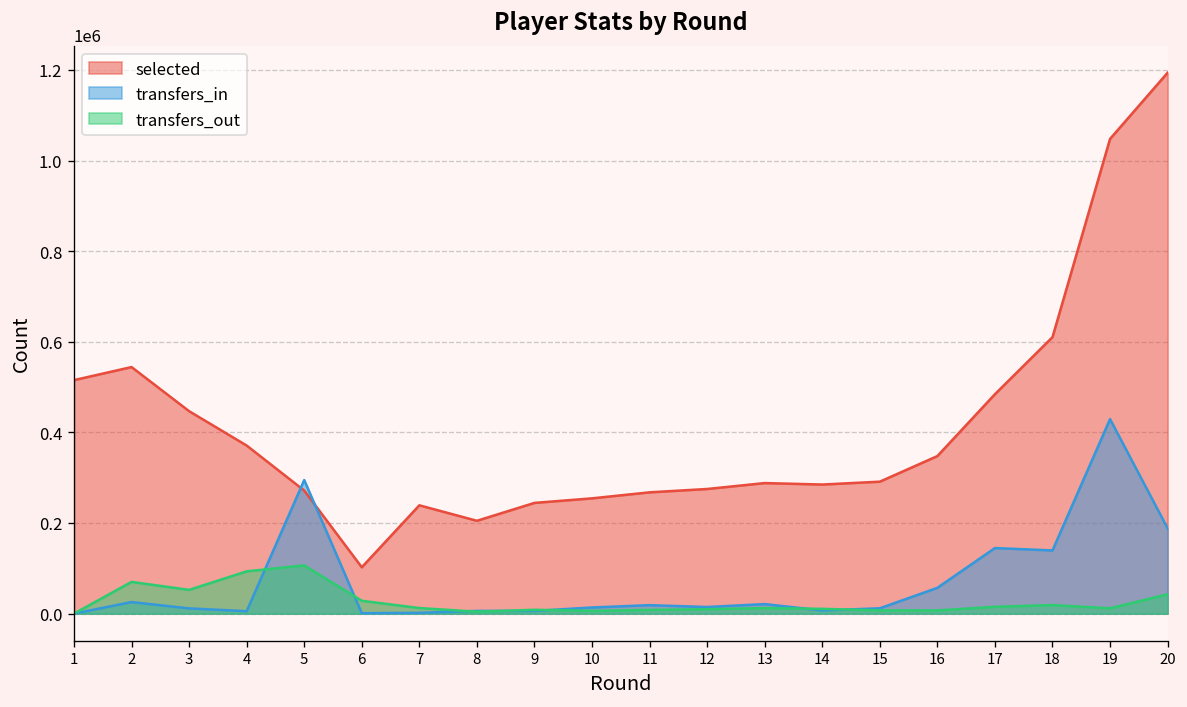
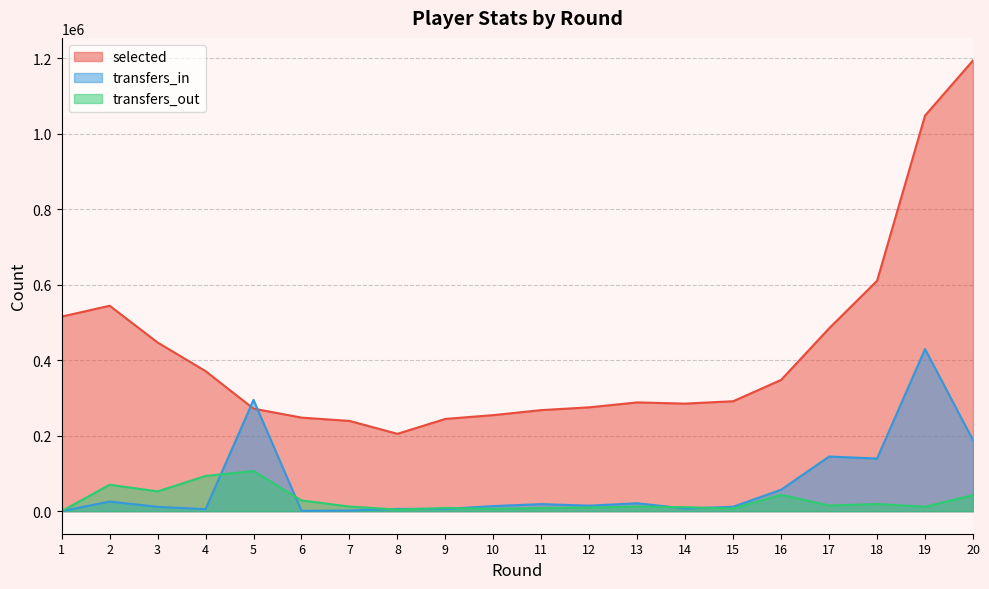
  {
    "selected": {
      "1": 520000,
      "2": 540000,
      "3": 450000,
      "4": 370000,
      "5": 270000,
-     "6": 100000,
+     "6": 250000,
      "7": 240000,
      "8": 200000,
      "9": 240000,
      "10": 250000,
      "11": 270000,
      "12": 280000,
      "13": 290000,
      "14": 280000,
      "15": 290000,
      "16": 350000,
      "17": 480000,
      "18": 610000,
      "19": 1050000,
      "20": 1190000
    },
    "transfers_in": {
      "2": 30000,
      "3": 10000,
      "4": 10000,
      "5": 290000,
      "6": 0,
      "7": 0,
      "10": 10000,
      "11": 20000,
      "13": 20000,
      "16": 60000,
      "17": 140000,
      "18": 140000,
      "19": 430000,
      "20": 190000
    },
    "transfers_out": {
      "2": 70000,
      "3": 50000,
      "4": 90000,
      "5": 110000,
      "6": 30000,
      "7": 10000,
      "10": 10000,
      "11": 10000,
      "13": 10000,
-     "16": 10000,
+     "16": 40000,
      "17": 20000,
      "18": 20000,
      "19": 10000,
      "20": 40000
    }
  }
